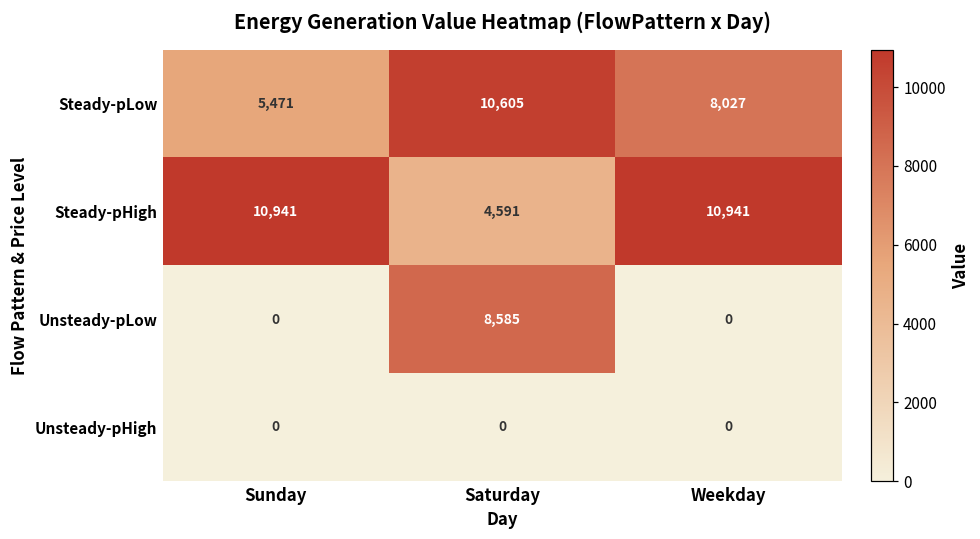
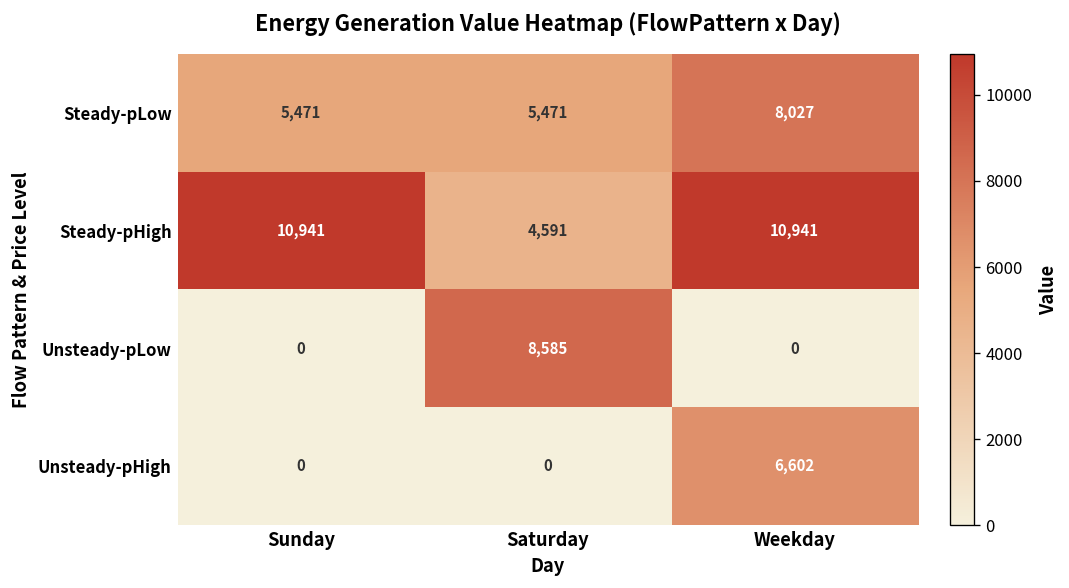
  {
    "Steady-pLow": {
      "Sunday": "5,471",
-     "Saturday": "10,605",
+     "Saturday": "5,471",
      "Weekday": "8,027"
    },
    "Steady-pHigh": {
      "Sunday": "10,941",
      "Saturday": "4,591",
      "Weekday": "10,941"
    },
    "Unsteady-pLow": {
      "Sunday": "0",
      "Saturday": "8,585",
      "Weekday": "0"
    },
    "Unsteady-pHigh": {
      "Sunday": "0",
      "Saturday": "0",
-     "Weekday": "0"
+     "Weekday": "6,602"
    }
  }
